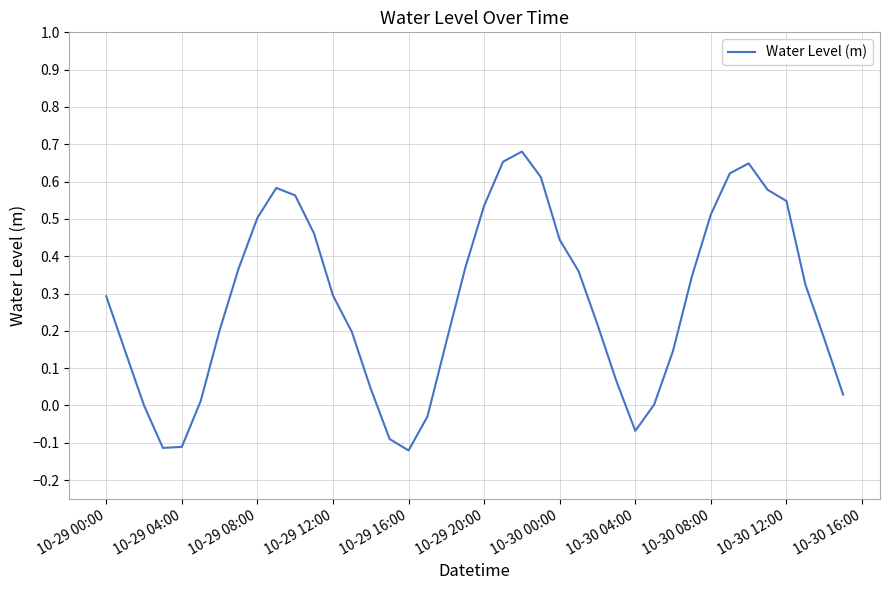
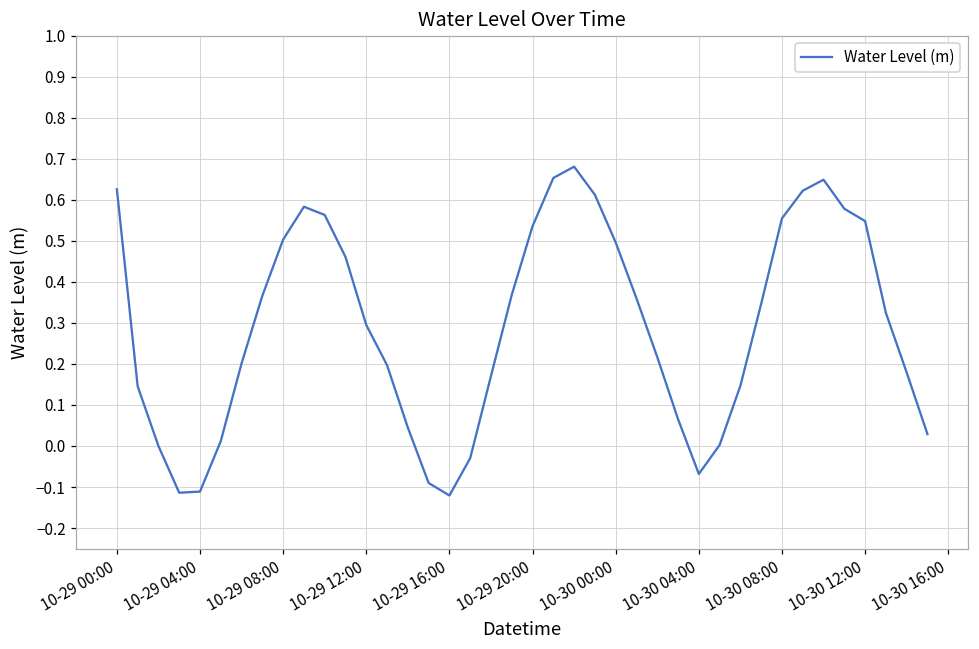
  {
-   "10-29 00:00": 0.29,
+   "10-29 00:00": 0.63,
    "10-29 04:00": -0.11,
    "10-29 08:00": 0.50,
    "10-29 12:00": 0.29,
    "10-29 16:00": -0.12,
    "10-29 20:00": 0.54,
-   "10-30 00:00": 0.44,
+   "10-30 00:00": 0.50,
    "10-30 04:00": -0.07,
-   "10-30 08:00": 0.51,
+   "10-30 08:00": 0.55,
    "10-30 12:00": 0.55
  }
